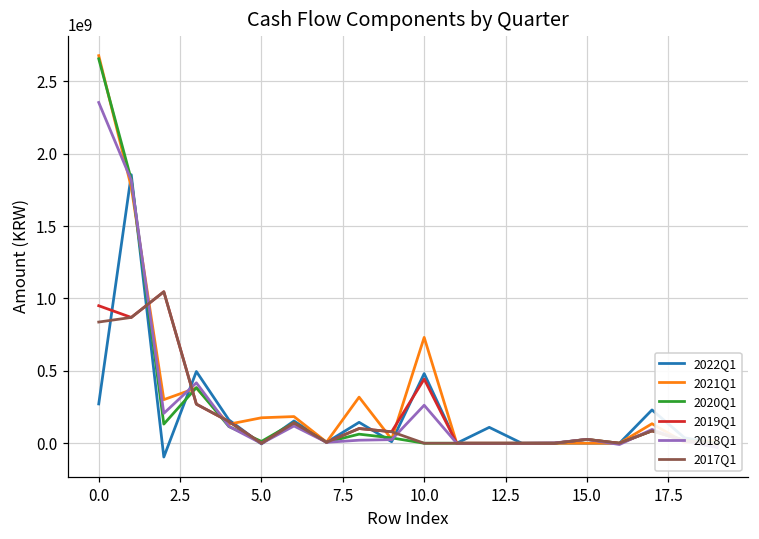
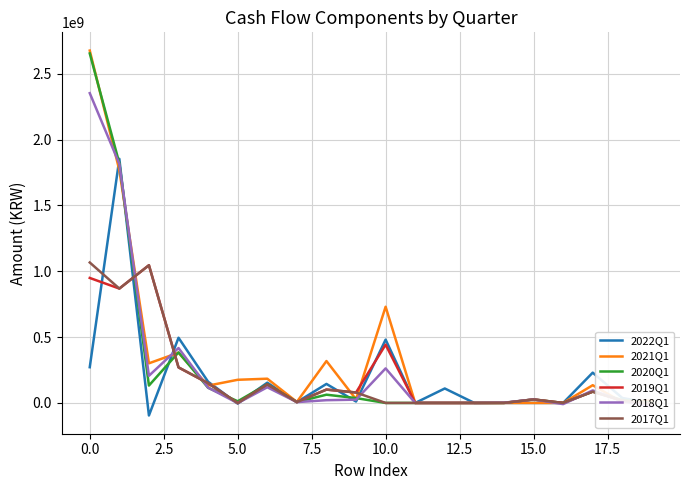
  {
    "2022Q1": {
      "0.0": 270000000,
      "10.0": 480000000
    },
    "2021Q1": {
      "0.0": 2680000000,
      "5.0": 180000000,
      "10.0": 730000000
    },
    "2020Q1": {
      "0.0": 2650000000
    },
    "2019Q1": {
      "0.0": 950000000,
      "10.0": 440000000
    },
    "2018Q1": {
      "0.0": 2350000000,
      "10.0": 260000000
    },
    "2017Q1": {
-     "0.0": 840000000
+     "0.0": 1070000000
    }
  }
